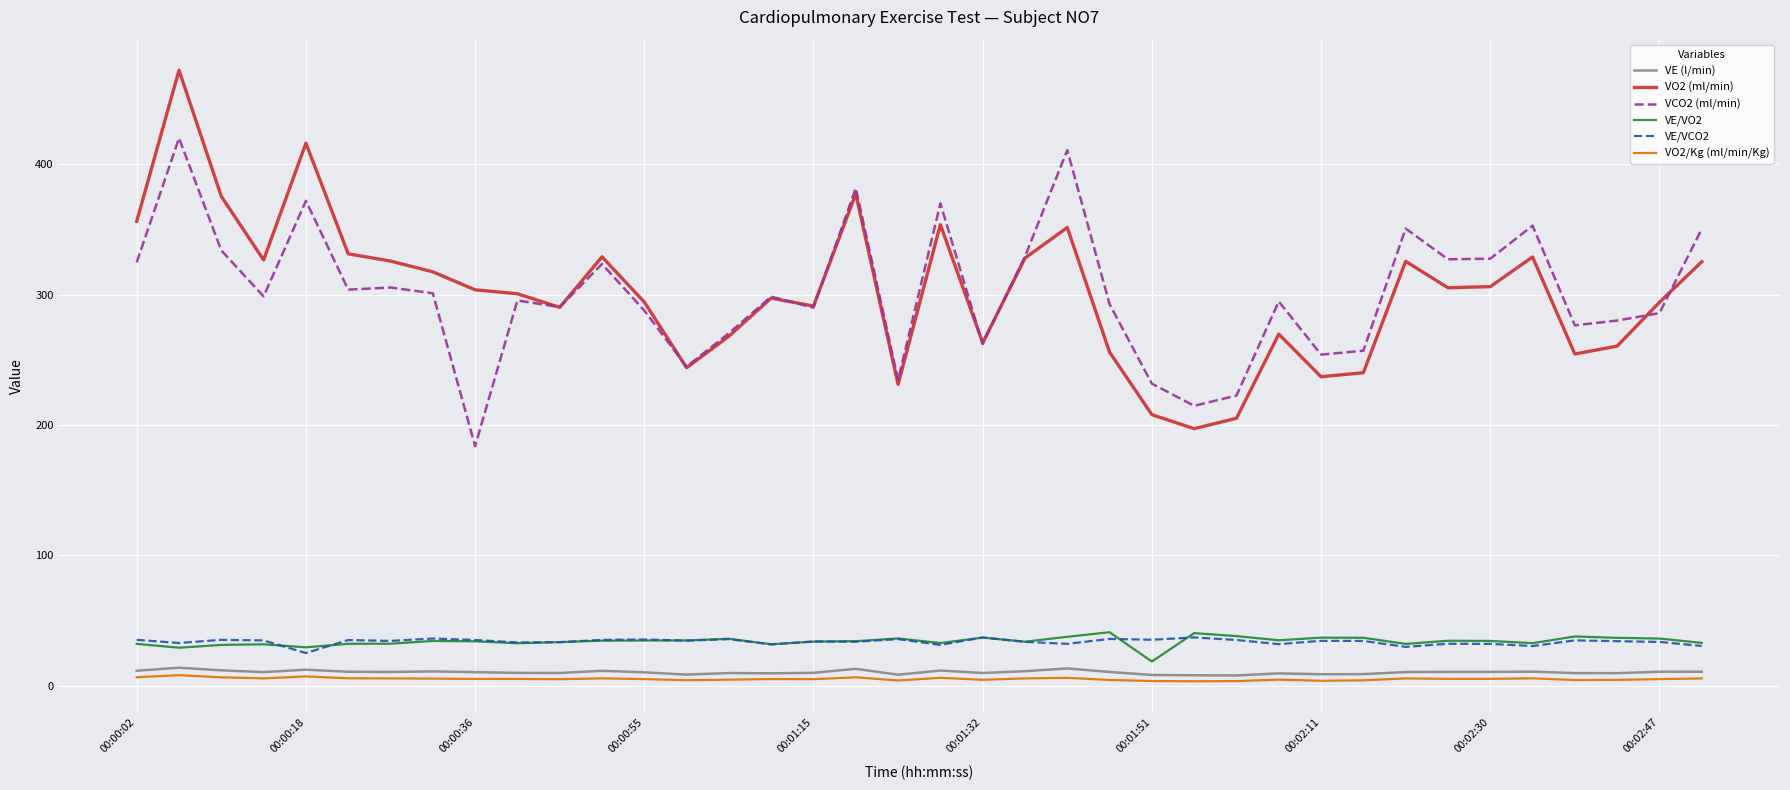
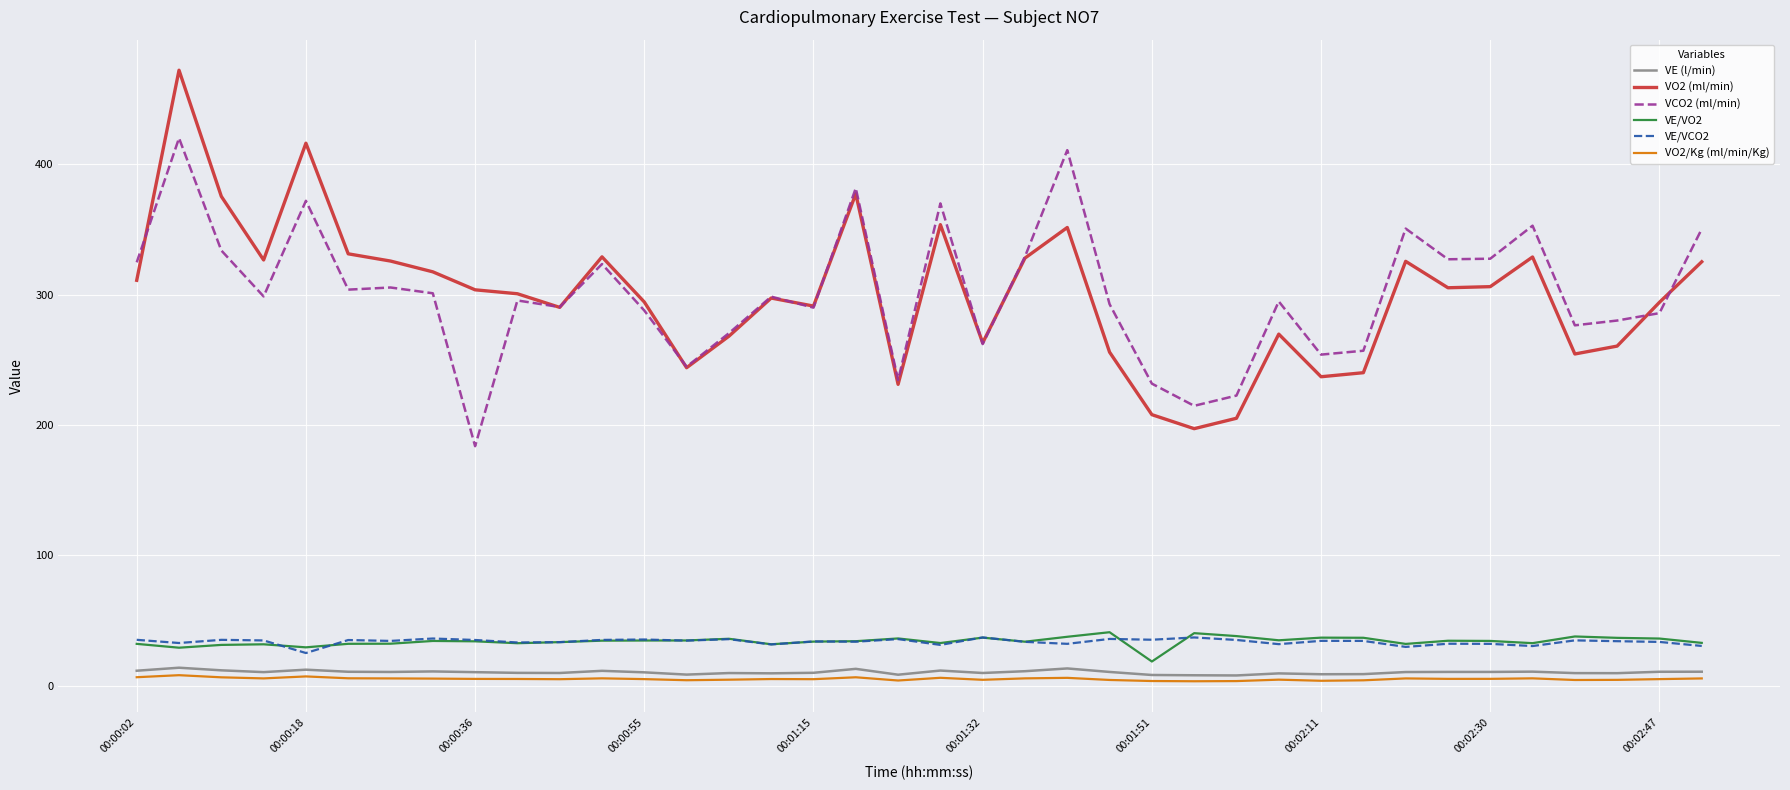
  {
    "VE (l/min)": {
      "00:00:02": 11,
      "00:00:18": 12,
      "00:00:36": 10,
      "00:00:55": 10,
      "00:01:15": 10,
      "00:01:32": 10,
      "00:01:51": 8,
      "00:02:11": 9,
      "00:02:30": 10,
      "00:02:47": 11
    },
    "VO2 (ml/min)": {
-     "00:00:02": 356,
+     "00:00:02": 311,
      "00:00:18": 416,
      "00:00:36": 304,
      "00:00:55": 294,
      "00:01:51": 208,
      "00:02:11": 237,
      "00:02:30": 306,
      "00:02:47": 294
    },
    "VCO2 (ml/min)": {
      "00:00:02": 325,
      "00:00:18": 372,
      "00:00:36": 184,
      "00:00:55": 288,
      "00:01:51": 232,
      "00:02:11": 254,
      "00:02:30": 328,
      "00:02:47": 286
    },
    "VE/VO2": {
      "00:00:02": 32,
      "00:00:18": 29,
      "00:01:51": 18,
      "00:02:11": 37,
      "00:02:30": 34,
      "00:02:47": 36
    },
    "VE/VCO2": {
      "00:00:02": 35,
      "00:00:18": 25,
      "00:01:51": 35,
      "00:02:11": 34,
      "00:02:30": 32,
      "00:02:47": 34
    },
    "VO2/Kg (ml/min/Kg)": {
      "00:00:02": 6,
      "00:00:18": 7,
      "00:00:36": 5,
      "00:00:55": 5,
      "00:01:15": 5,
      "00:01:32": 4,
      "00:01:51": 4,
      "00:02:11": 4,
      "00:02:30": 5,
      "00:02:47": 5
    }
  }
